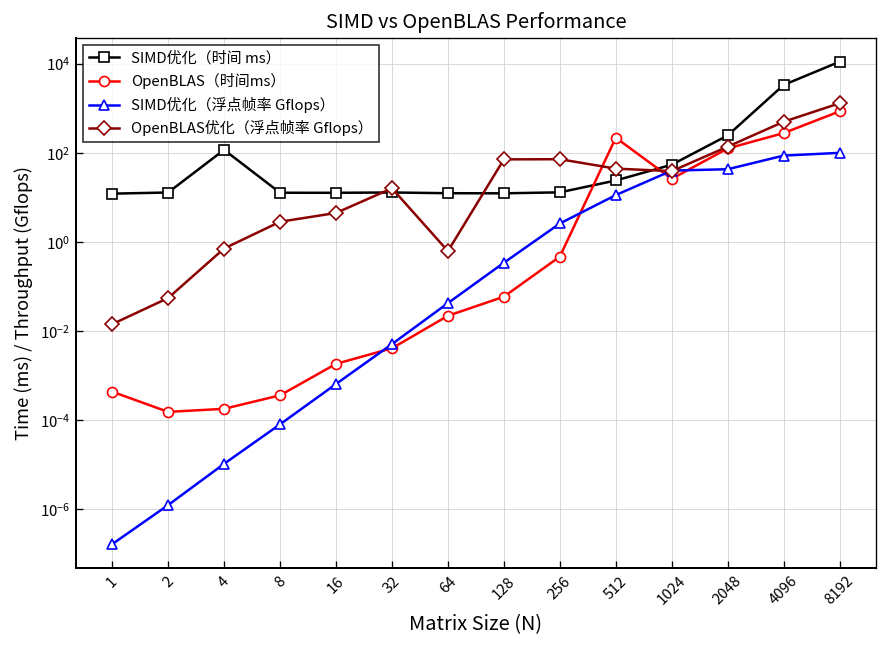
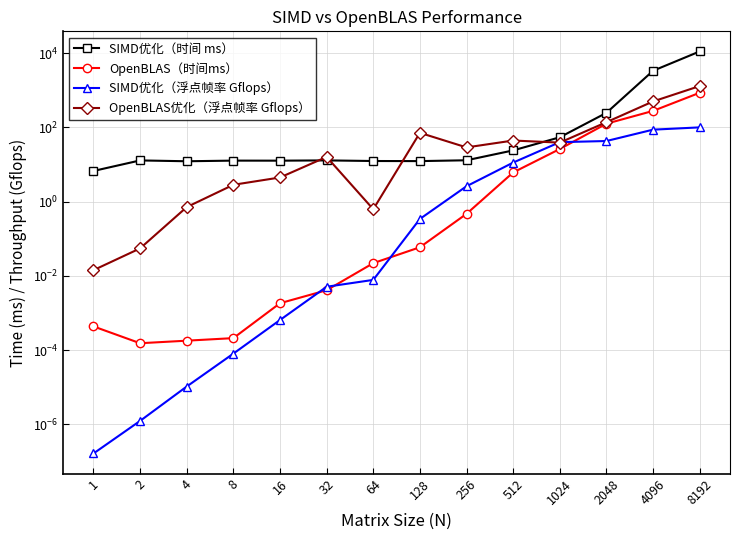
  {
    "SIMD优化（时间 ms）": {
-     "1": 12,
+     "1": 7,
      "2": 13,
-     "4": 120,
+     "4": 12,
      "8": 13,
      "16": 13,
      "32": 13,
      "64": 12,
      "128": 12,
      "256": 13,
      "512": 20,
      "1024": 50,
      "2048": 200,
      "4096": 3000,
      "8192": 11000
    },
    "OpenBLAS（时间ms）": {
      "1": 0.0004,
      "2": 0.00015,
      "4": 0.0002,
-     "8": 0.0004,
+     "8": 0.0002,
      "16": 0.002,
      "32": 0.004,
      "64": 0.02,
      "128": 0.06,
      "256": 0.5,
-     "512": 200,
+     "512": 6,
      "1024": 30,
      "4096": 300,
      "8192": 900
    },
    "SIMD优化（浮点帧率 Gflops）": {
      "1": 0.0000002,
      "2": 0.0000012,
      "4": 0.000010,
      "8": 0.00008,
      "16": 0.0006,
      "32": 0.005,
-     "64": 0.04,
+     "64": 0.008,
      "128": 0.3,
      "256": 3,
      "512": 11,
      "2048": 40,
      "4096": 90,
      "8192": 100
    },
    "OpenBLAS优化（浮点帧率 Gflops）": {
      "1": 0.014,
      "2": 0.06,
      "4": 0.7,
      "8": 3,
      "16": 4,
      "32": 16,
      "64": 0.6,
      "128": 70,
-     "256": 70,
+     "256": 30,
      "512": 40,
      "4096": 500,
      "8192": 1300
    }
  }
